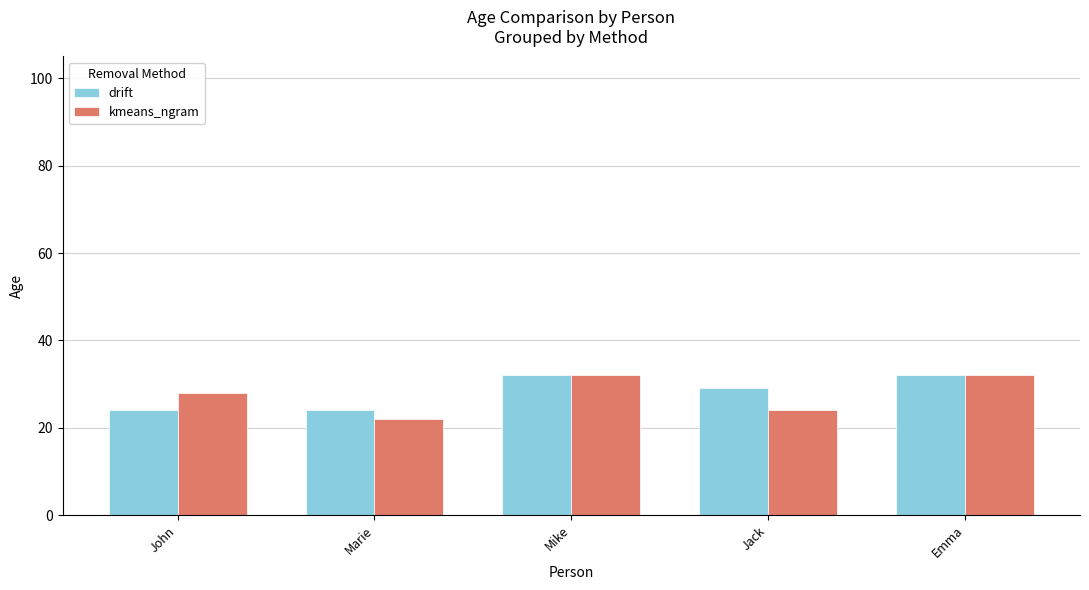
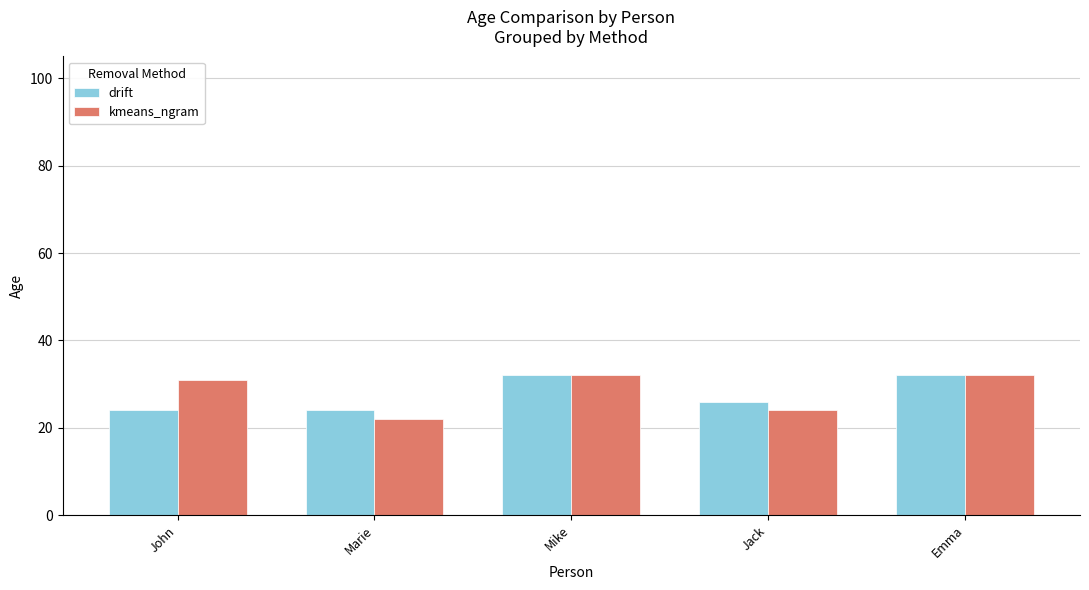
  {
    "drift": {
      "John": 24,
      "Marie": 24,
      "Mike": 32,
-     "Jack": 29,
+     "Jack": 26,
      "Emma": 32
    },
    "kmeans_ngram": {
-     "John": 28,
+     "John": 31,
      "Marie": 22,
      "Mike": 32,
      "Jack": 24,
      "Emma": 32
    }
  }
